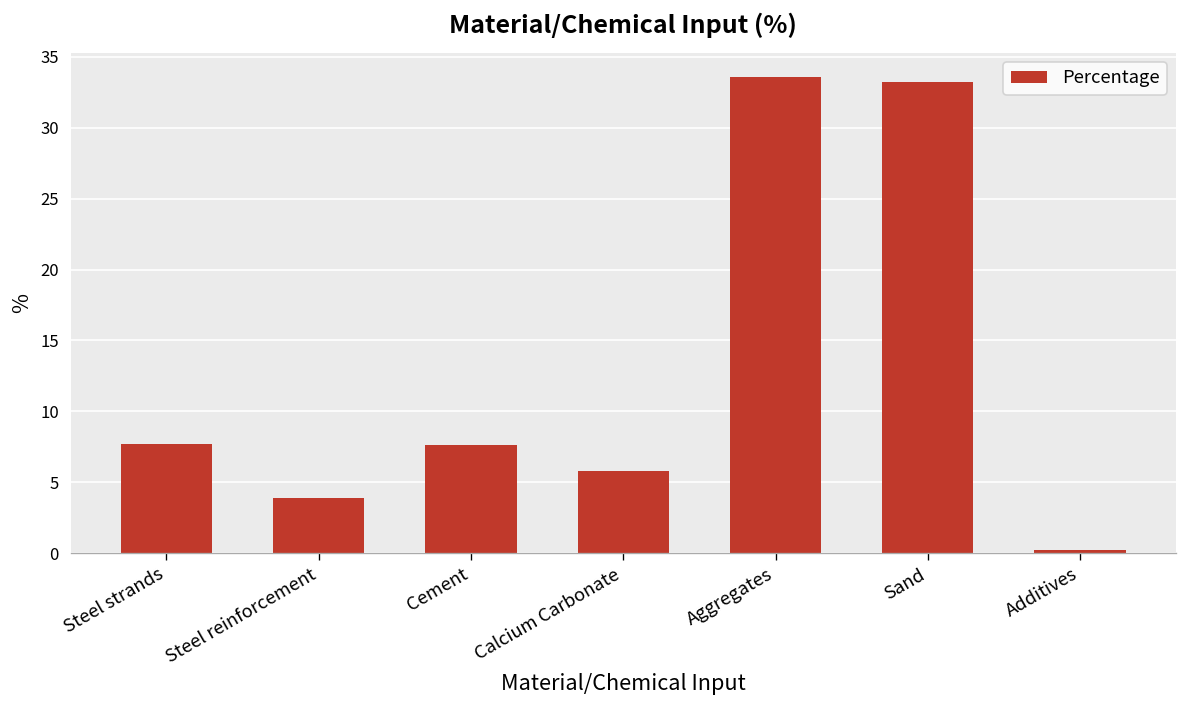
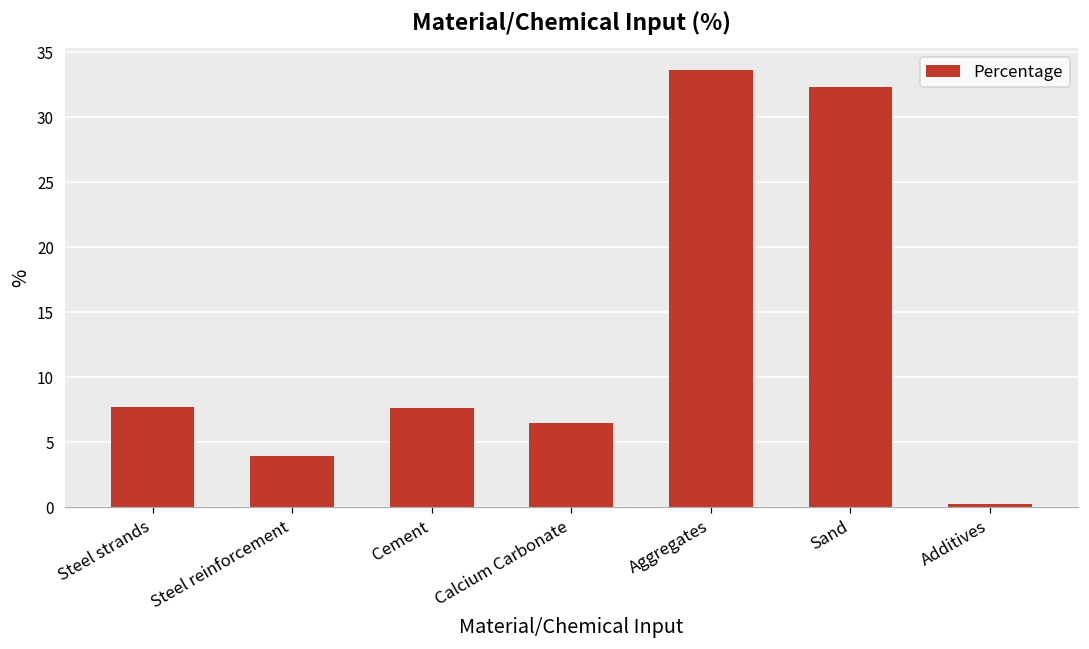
  {
    "Steel strands": 7.7,
    "Steel reinforcement": 3.9,
    "Cement": 7.6,
-   "Calcium Carbonate": 5.8,
+   "Calcium Carbonate": 6.5,
    "Aggregates": 33.6,
-   "Sand": 33.2
+   "Sand": 32.3
  }
